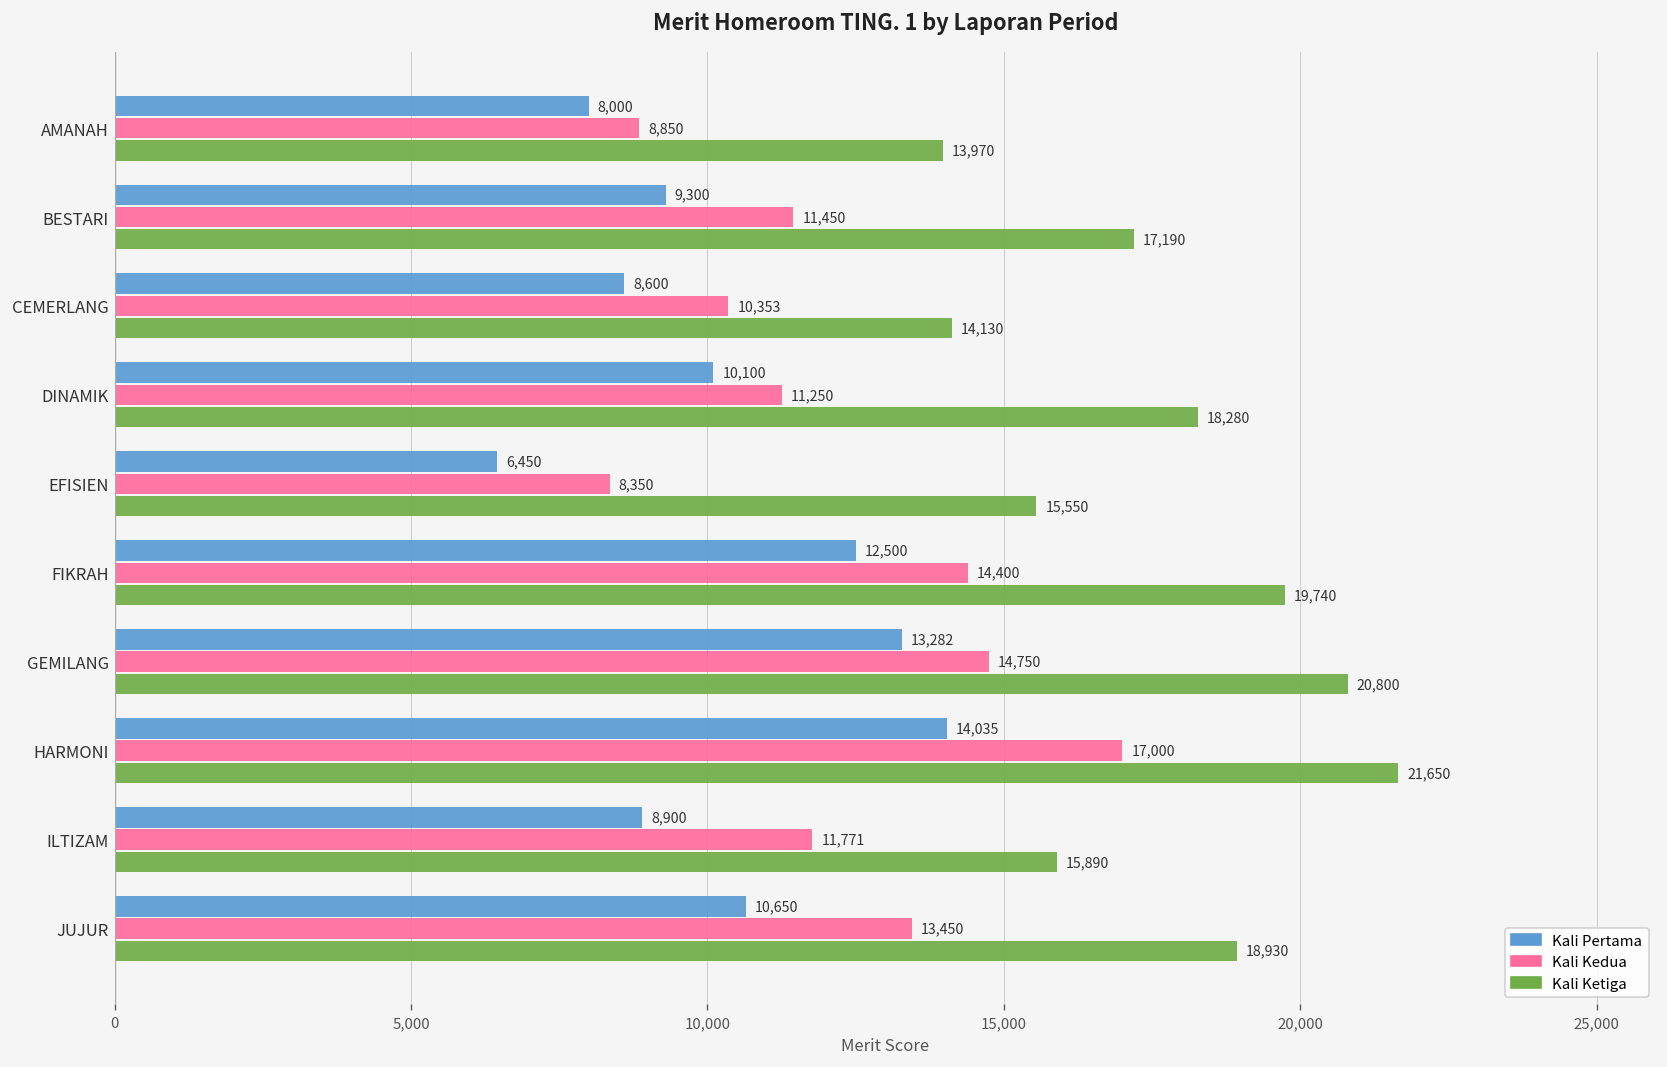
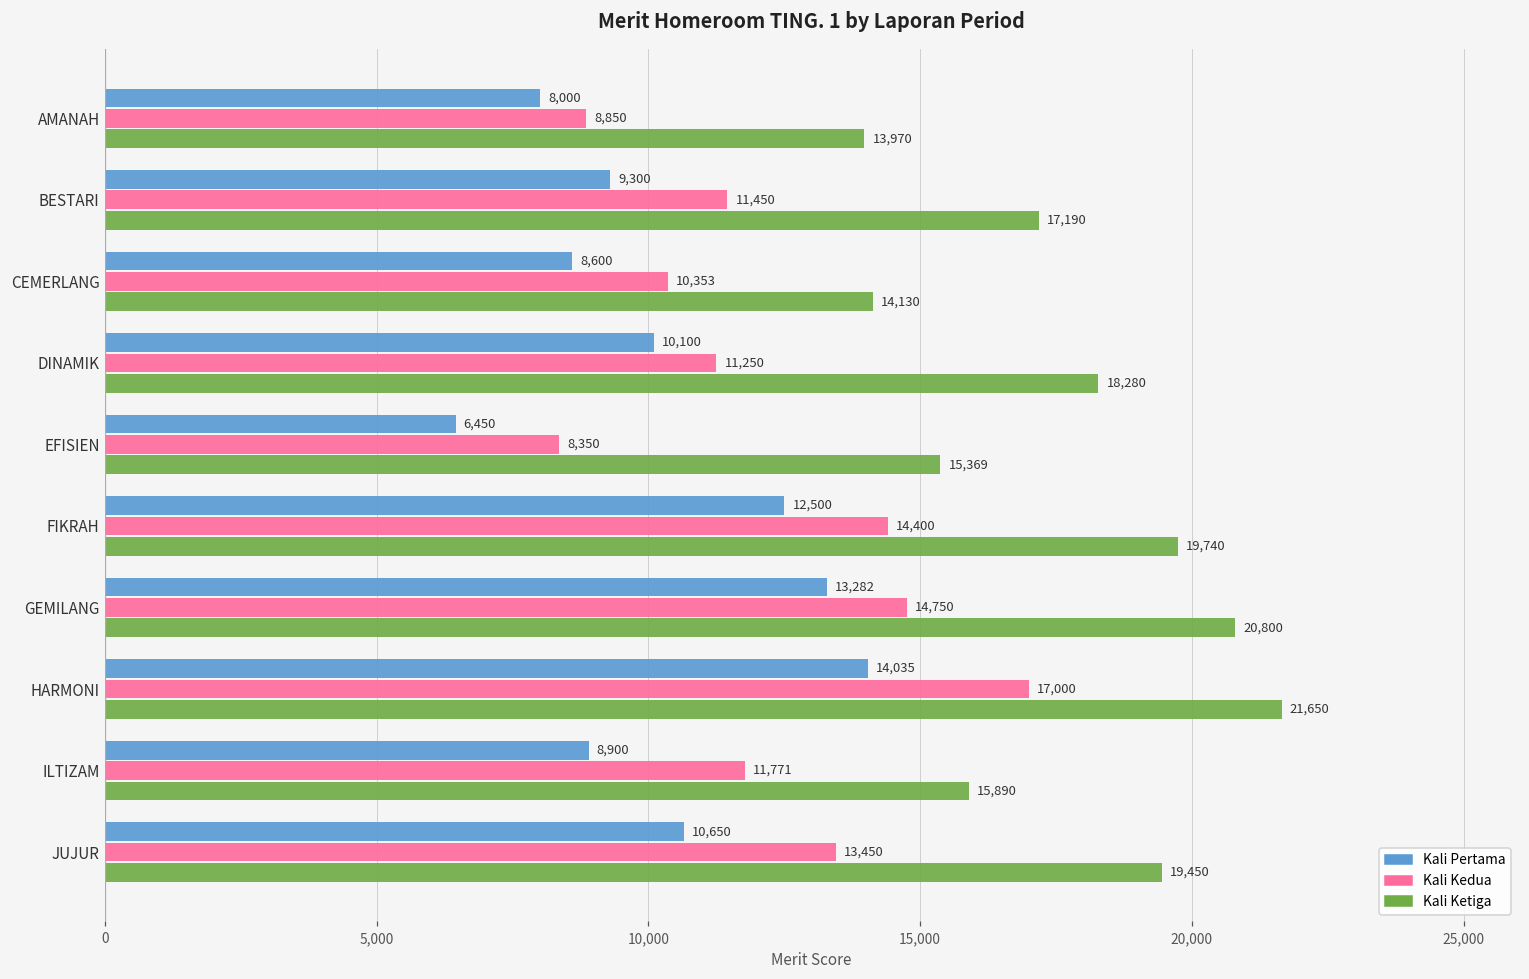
  {
    "Kali Pertama": {
      "AMANAH": "8,000",
      "BESTARI": "9,300",
      "CEMERLANG": "8,600",
      "DINAMIK": "10,100",
      "EFISIEN": "6,450",
      "FIKRAH": "12,500",
      "GEMILANG": "13,282",
      "ILTIZAM": "8,900",
      "JUJUR": "10,650"
    },
    "Kali Kedua": {
      "AMANAH": "8,850",
      "BESTARI": "11,450",
      "CEMERLANG": "10,353",
      "DINAMIK": "11,250",
      "EFISIEN": "8,350",
      "FIKRAH": "14,400",
      "GEMILANG": "14,750",
      "HARMONI": "17,000",
      "JUJUR": "13,450"
    },
    "Kali Ketiga": {
      "AMANAH": "13,970",
      "BESTARI": "17,190",
      "CEMERLANG": "14,130",
      "DINAMIK": "18,280",
-     "EFISIEN": "15,550",
+     "EFISIEN": "15,369",
      "FIKRAH": "19,740",
      "GEMILANG": "20,800",
      "HARMONI": "21,650",
      "ILTIZAM": "15,890",
-     "JUJUR": "18,930"
+     "JUJUR": "19,450"
    }
  }
